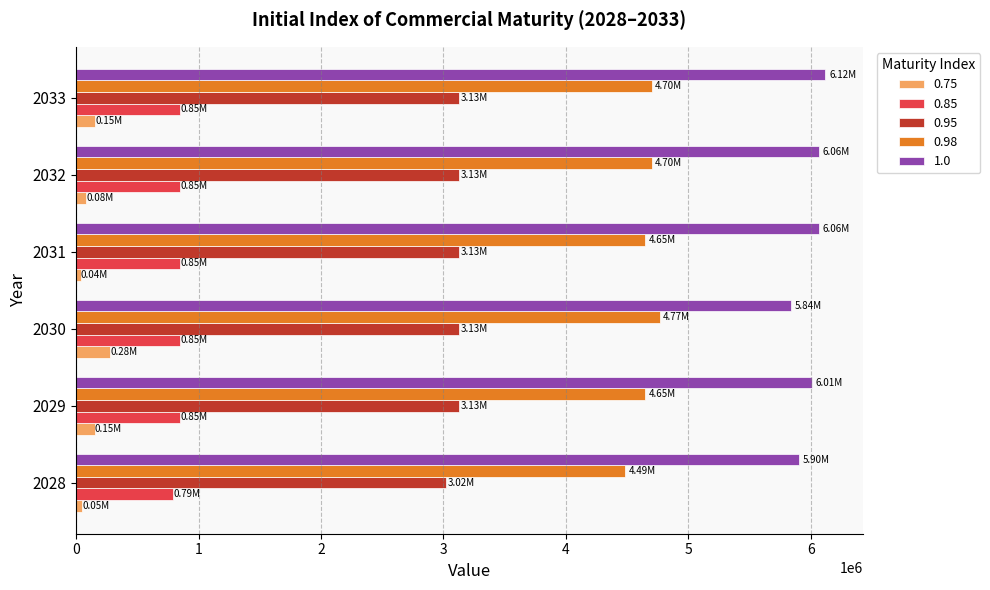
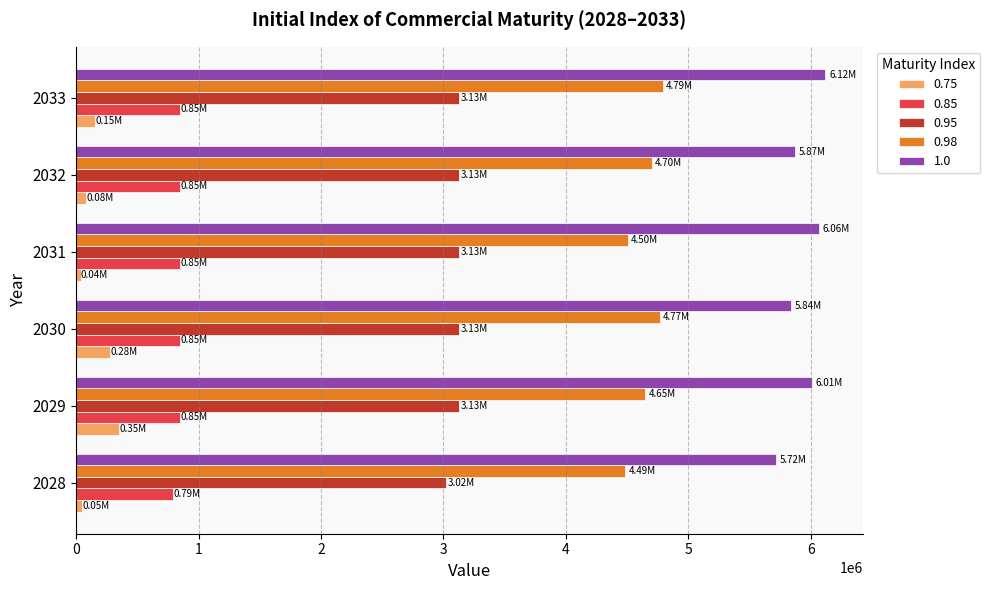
  {
    "0.75": {
      "2033": "0.15M",
      "2032": "0.08M",
      "2031": "0.04M",
      "2030": "0.28M",
-     "2029": "0.15M",
+     "2029": "0.35M",
      "2028": "0.05M"
    },
    "0.98": {
-     "2033": "4.70M",
+     "2033": "4.79M",
      "2032": "4.70M",
-     "2031": "4.65M",
+     "2031": "4.50M",
      "2030": "4.77M",
      "2029": "4.65M",
      "2028": "4.49M"
    },
    "1.0": {
      "2033": "6.12M",
-     "2032": "6.06M",
+     "2032": "5.87M",
      "2031": "6.06M",
      "2030": "5.84M",
      "2029": "6.01M",
-     "2028": "5.90M"
+     "2028": "5.72M"
    }
  }
